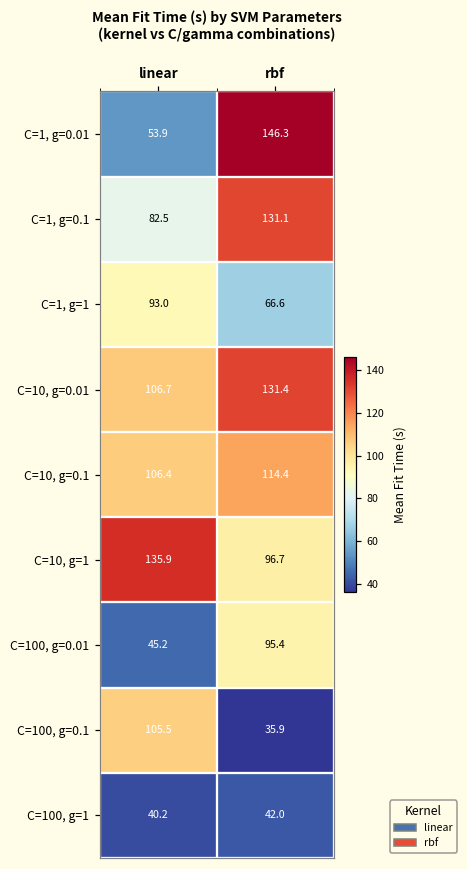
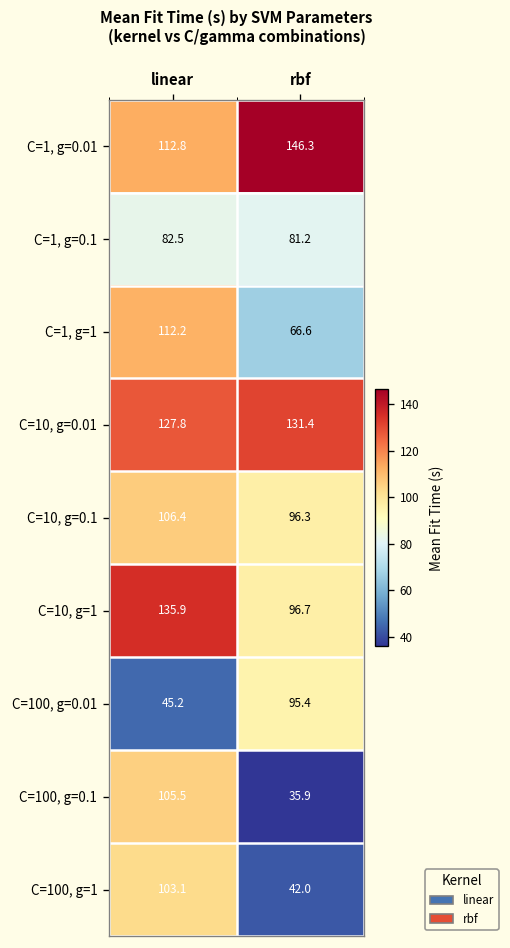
  {
    "C=1, g=0.01": {
-     "linear": 53.9,
+     "linear": 112.8,
      "rbf": 146.3
    },
    "C=1, g=0.1": {
      "linear": 82.5,
-     "rbf": 131.1
+     "rbf": 81.2
    },
    "C=1, g=1": {
-     "linear": 93.0,
+     "linear": 112.2,
      "rbf": 66.6
    },
    "C=10, g=0.01": {
-     "linear": 106.7,
+     "linear": 127.8,
      "rbf": 131.4
    },
    "C=10, g=0.1": {
      "linear": 106.4,
-     "rbf": 114.4
+     "rbf": 96.3
    },
    "C=10, g=1": {
      "linear": 135.9,
      "rbf": 96.7
    },
    "C=100, g=0.01": {
      "linear": 45.2,
      "rbf": 95.4
    },
    "C=100, g=0.1": {
      "linear": 105.5,
      "rbf": 35.9
    },
    "C=100, g=1": {
-     "linear": 40.2,
+     "linear": 103.1,
      "rbf": 42.0
    }
  }
